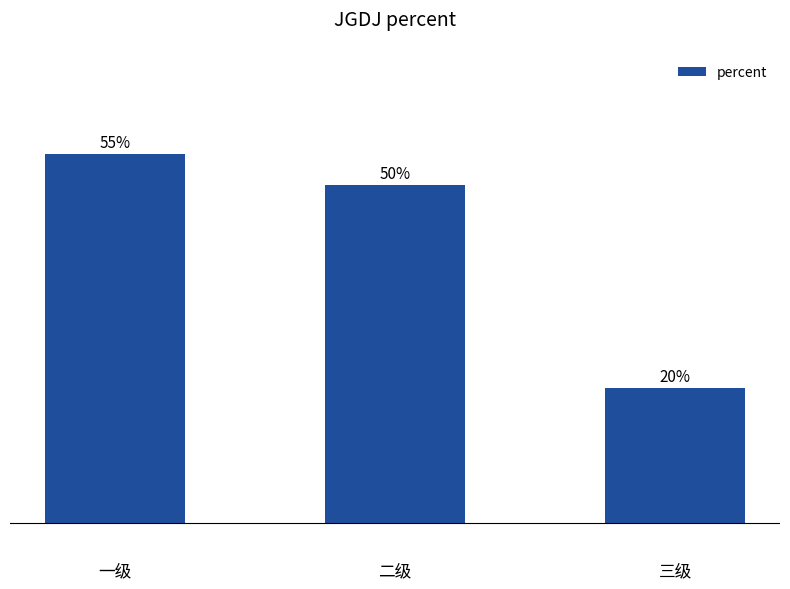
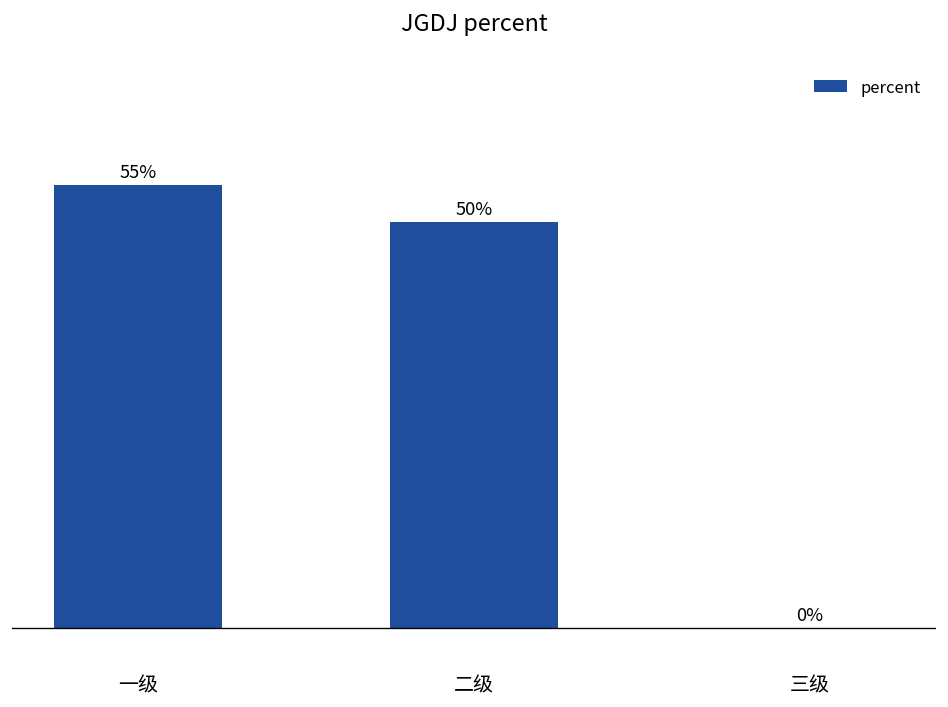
  {
    "一级": "55%",
    "二级": "50%",
-   "三级": "20%"
+   "三级": "0%"
  }
